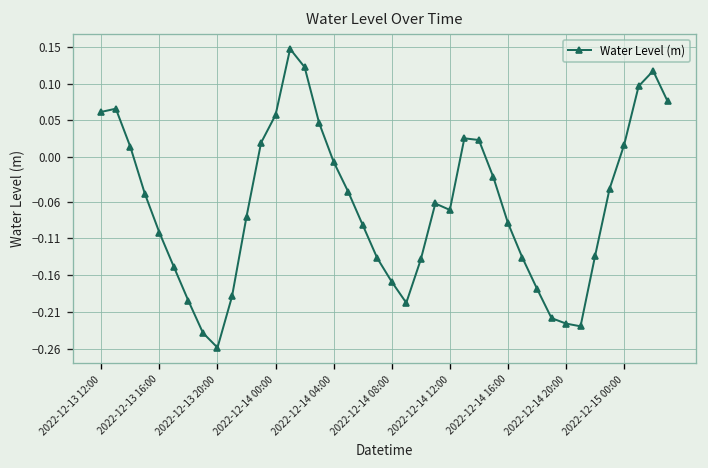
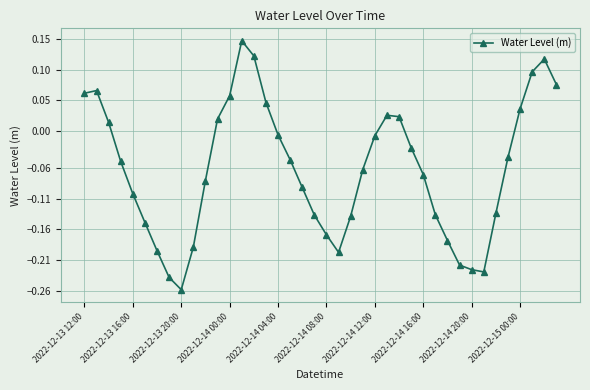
  {
    "2022-12-13 12:00": 0.06,
    "2022-12-13 16:00": -0.10,
    "2022-12-13 20:00": -0.26,
    "2022-12-14 00:00": 0.06,
    "2022-12-14 04:00": -0.01,
    "2022-12-14 08:00": -0.17,
-   "2022-12-14 12:00": -0.07,
-   "2022-12-14 16:00": -0.09,
+   "2022-12-14 12:00": -0.01,
+   "2022-12-14 16:00": -0.07,
    "2022-12-14 20:00": -0.23,
-   "2022-12-15 00:00": 0.02
+   "2022-12-15 00:00": 0.04
  }
